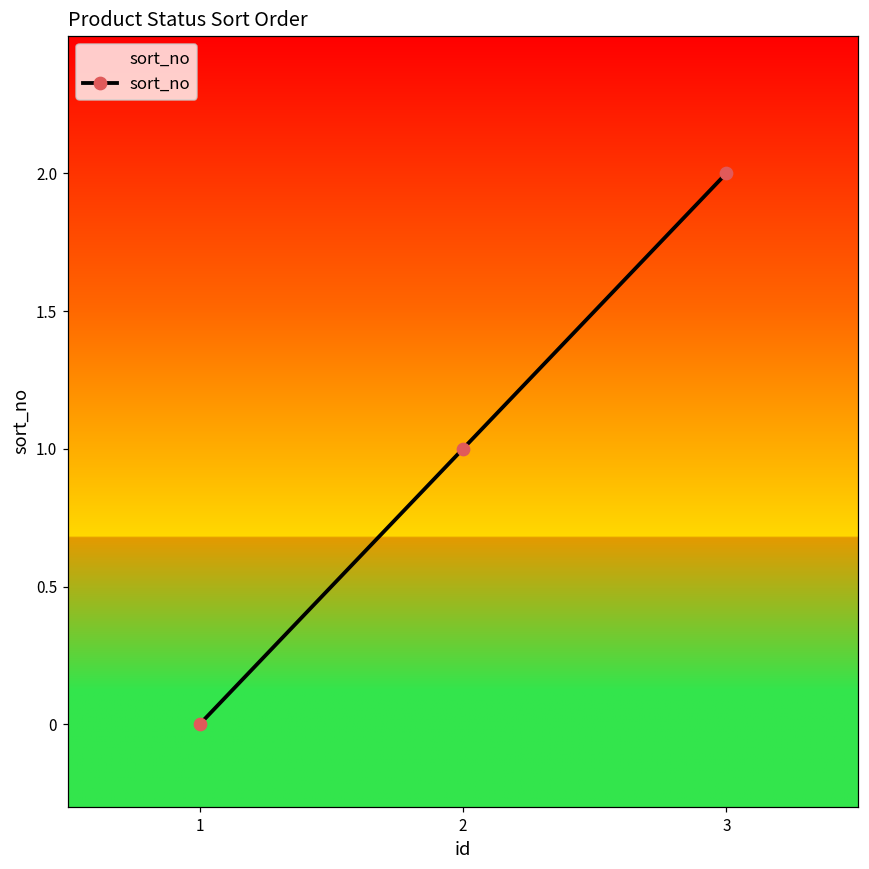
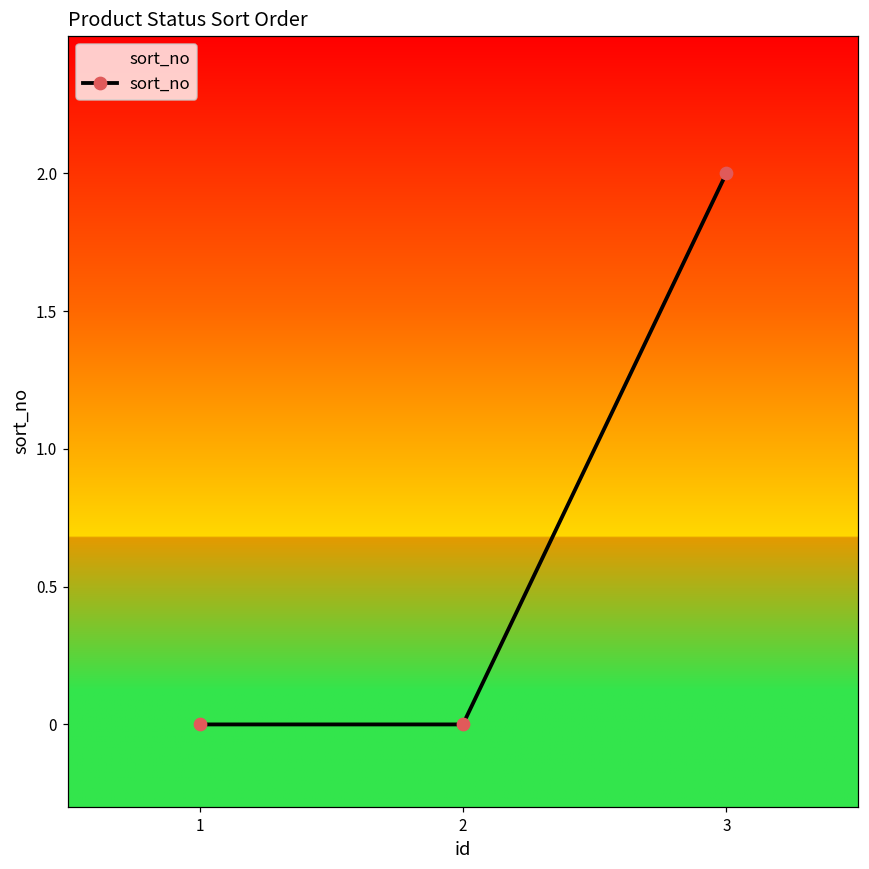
  {
    "1": 0,
-   "2": 1,
+   "2": 0,
    "3": 2
  }
